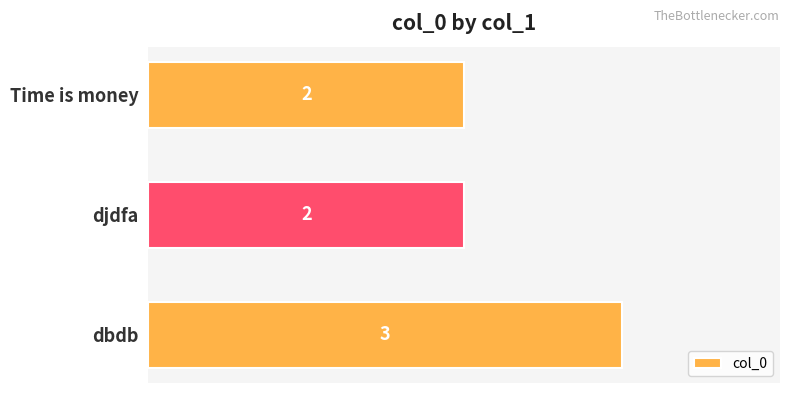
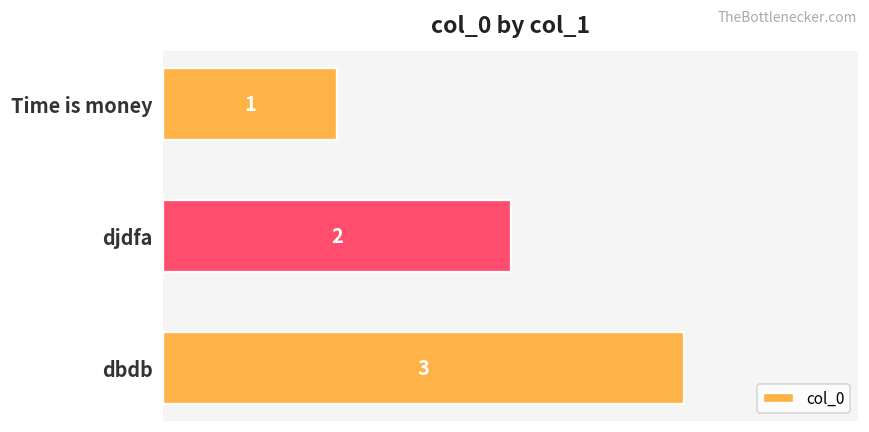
  {
-   "Time is money": 2,
+   "Time is money": 1,
    "djdfa": 2,
    "dbdb": 3
  }
